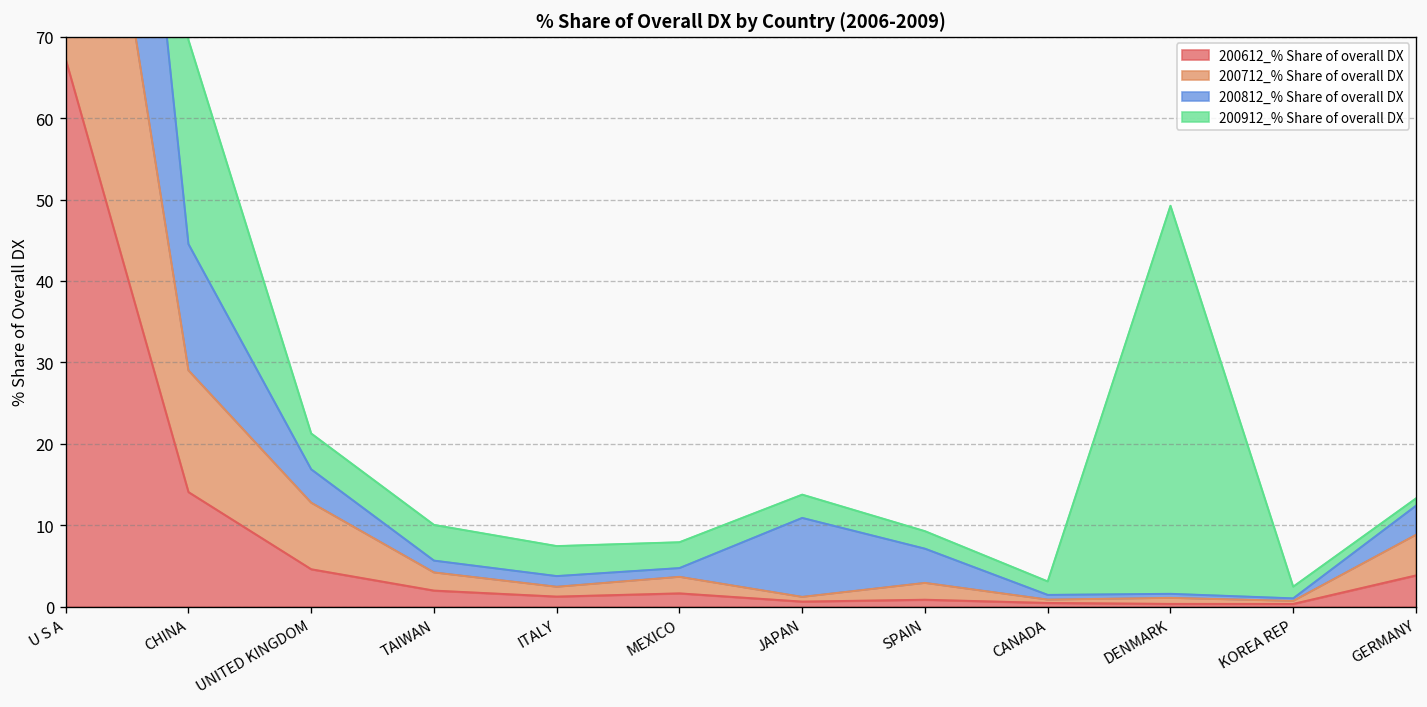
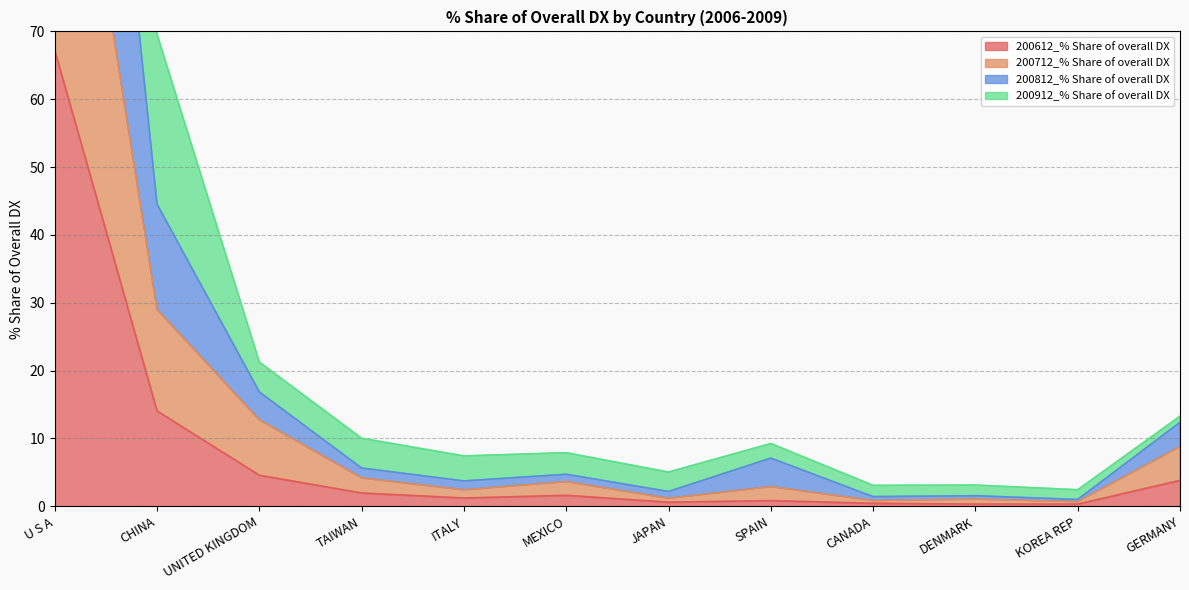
  {
    "200812_% Share of overall DX": {
      "CHINA": 16,
      "UNITED KINGDOM": 4,
      "TAIWAN": 1,
      "ITALY": 1,
      "MEXICO": 1,
-     "JAPAN": 10,
+     "JAPAN": 1,
      "SPAIN": 4,
      "CANADA": 1,
      "DENMARK": 0,
      "GERMANY": 4
    },
    "200912_% Share of overall DX": {
      "CHINA": 25,
      "UNITED KINGDOM": 4,
      "TAIWAN": 4,
      "ITALY": 4,
      "MEXICO": 3,
      "JAPAN": 3,
      "SPAIN": 2,
      "CANADA": 2,
-     "DENMARK": 48,
+     "DENMARK": 2,
      "KOREA REP": 1,
      "GERMANY": 1
    }
  }
